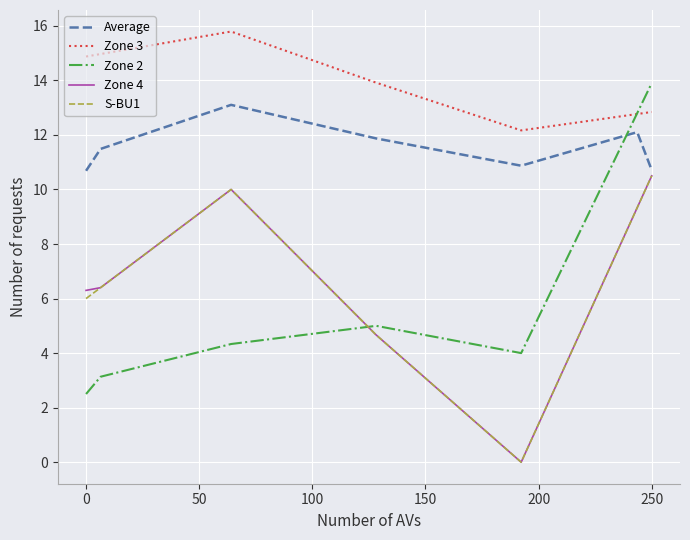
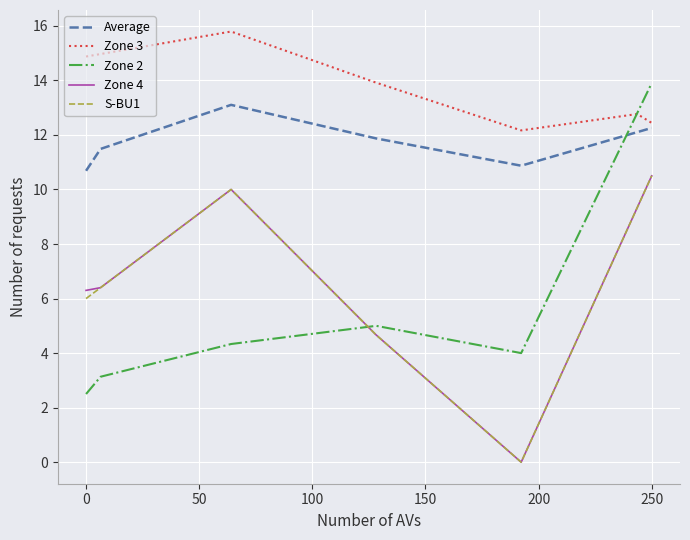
  {
    "Average": {
      "0": 10.7,
-     "250": 10.7
+     "250": 12.3
    },
    "Zone 3": {
-     "250": 12.8
+     "250": 12.4
    },
    "Zone 2": {
      "0": 2.5,
      "250": 13.9
    },
    "Zone 4": {
      "0": 6.3
    },
    "S-BU1": {
      "0": 6.0
    }
  }
